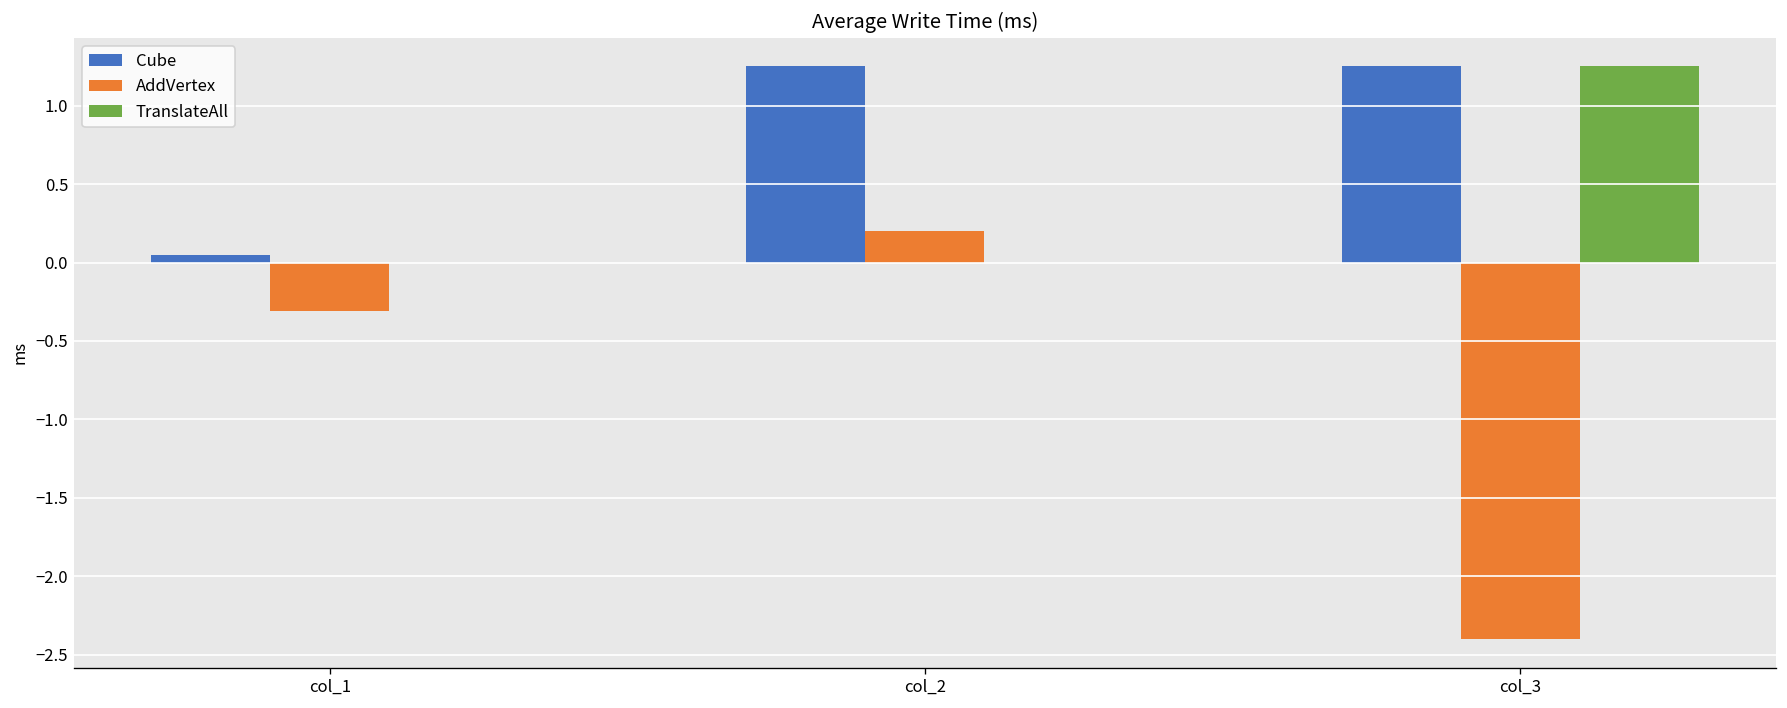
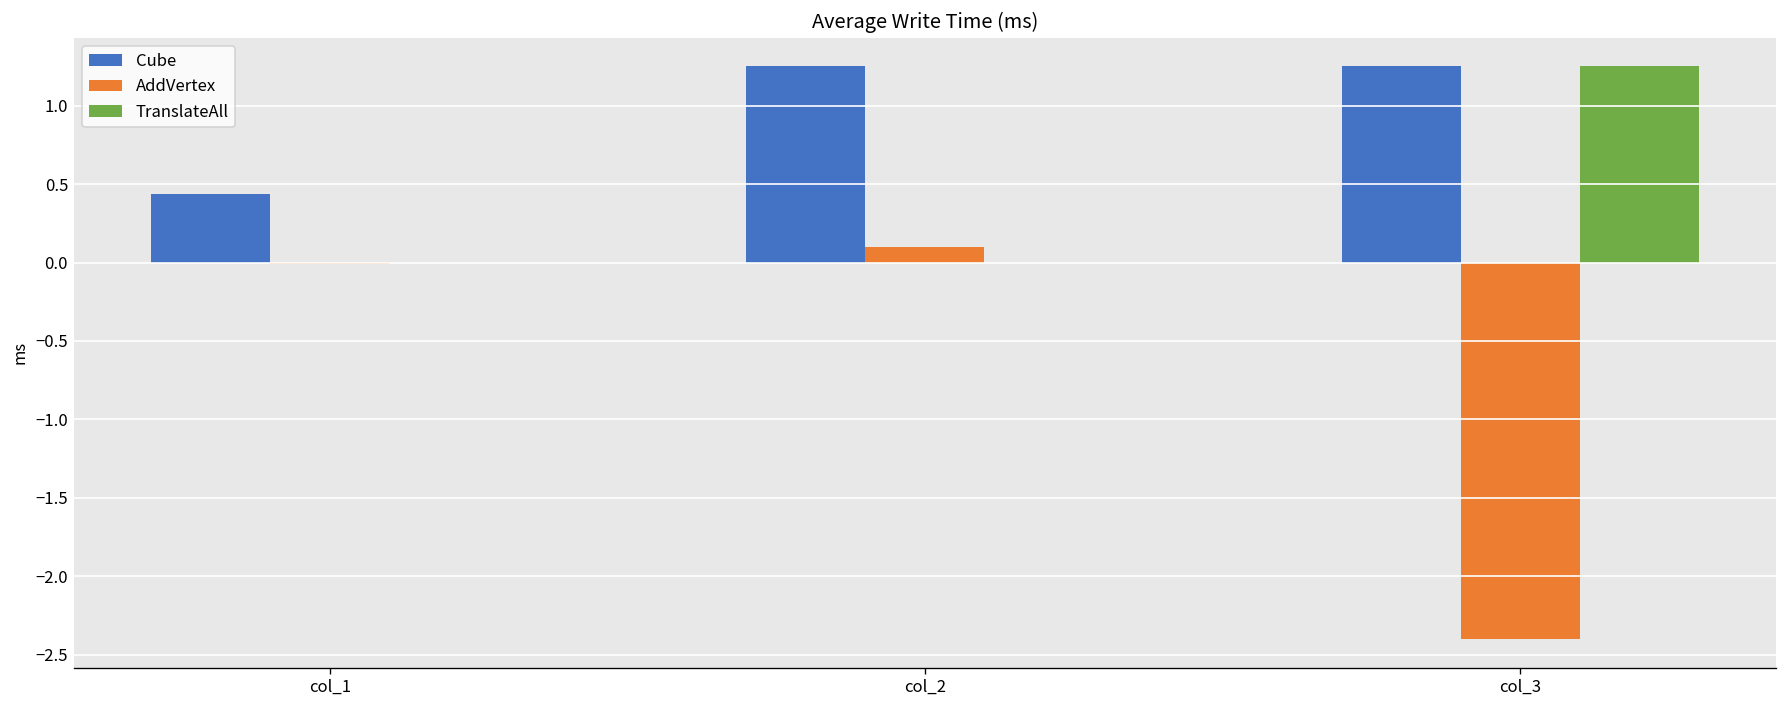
  {
    "Cube": {
-     "col_1": 0.05,
+     "col_1": 0.44,
      "col_2": 1.25,
      "col_3": 1.25
    },
    "AddVertex": {
-     "col_1": -0.31,
-     "col_2": 0.2,
+     "col_1": -0.01,
+     "col_2": 0.1,
      "col_3": -2.40
    },
    "TranslateAll": {
      "col_1": 0.00,
      "col_2": 0.00,
      "col_3": 1.25
    }
  }
